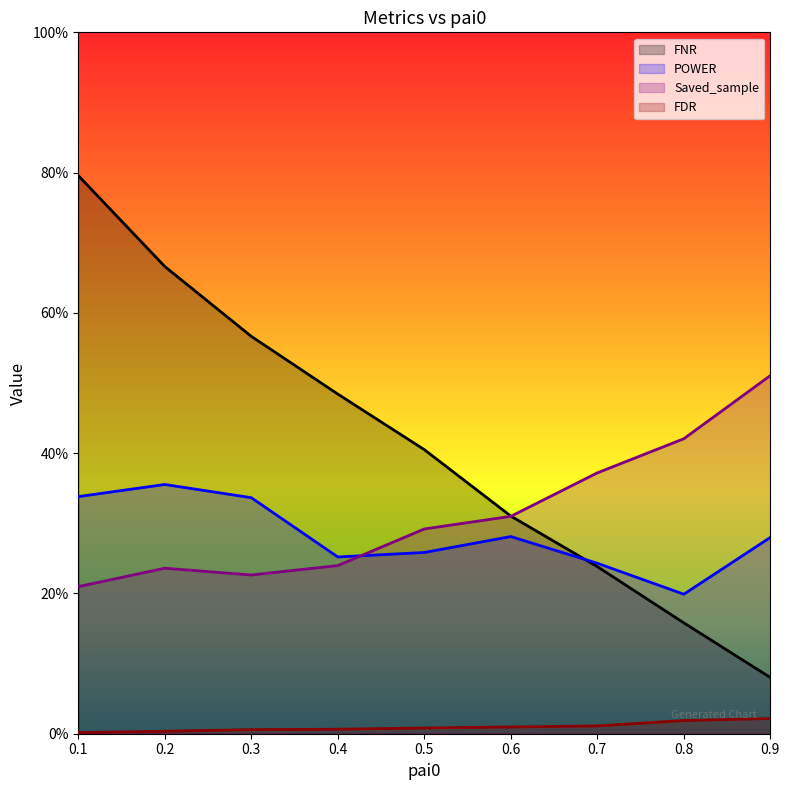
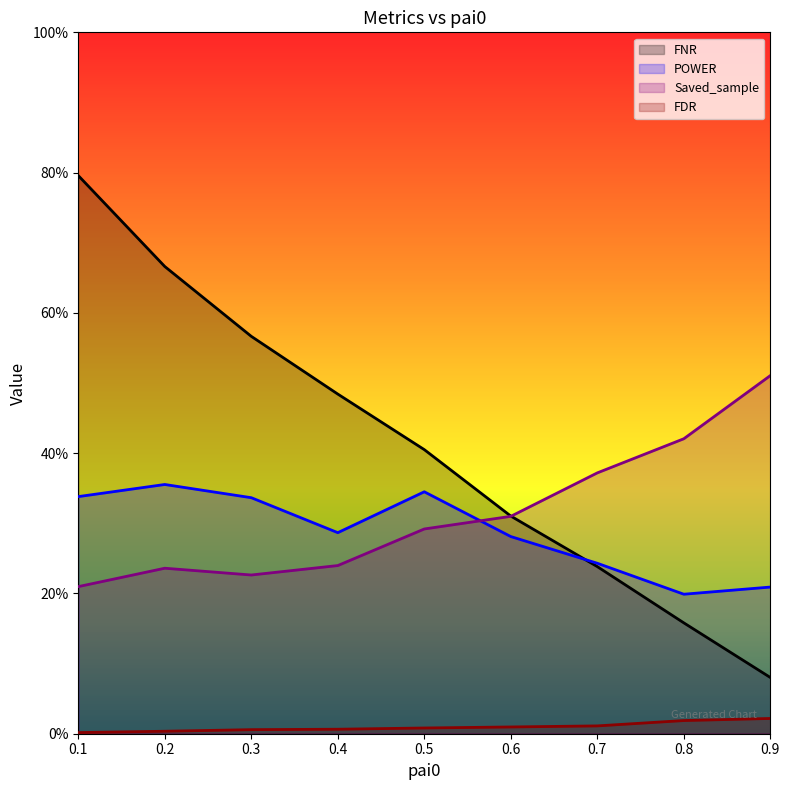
  {
    "POWER": {
      "0.1": "34%",
      "0.2": "36%",
      "0.3": "34%",
-     "0.4": "25%",
-     "0.5": "26%",
+     "0.4": "29%",
+     "0.5": "34%",
      "0.6": "28%",
      "0.7": "24%",
      "0.8": "20%",
-     "0.9": "28%"
+     "0.9": "21%"
    }
  }
